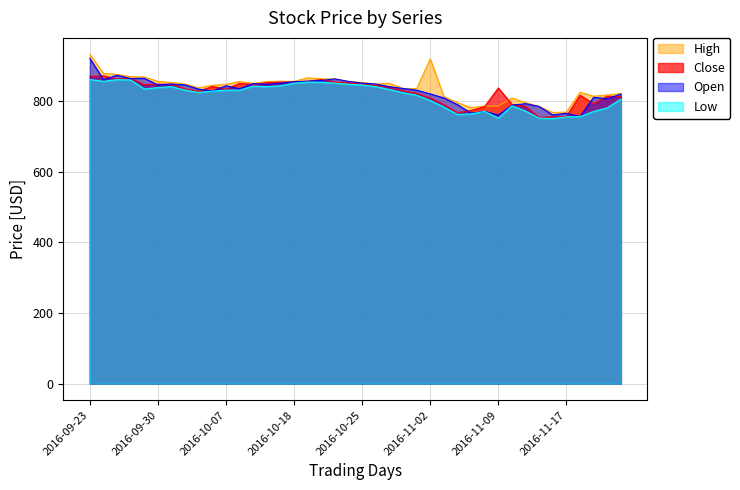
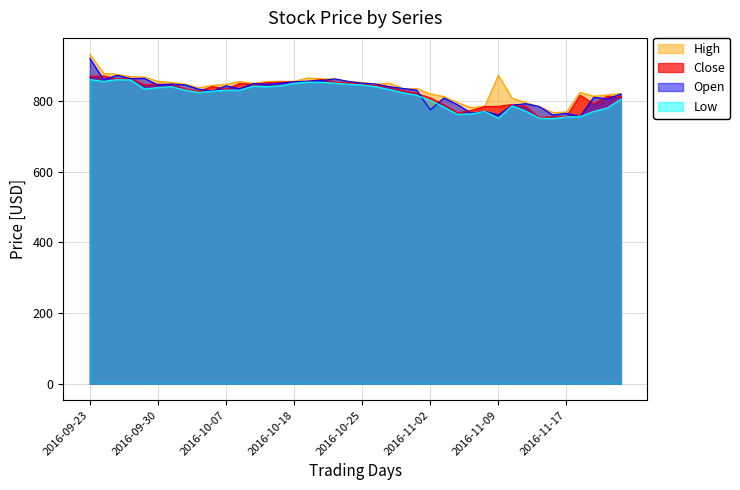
  {
    "High": {
      "2016-09-23": 930,
      "2016-09-30": 850,
-     "2016-11-02": 920,
-     "2016-11-09": 790
+     "2016-11-02": 820,
+     "2016-11-09": 870
    },
    "Close": {
      "2016-09-23": 870,
-     "2016-11-09": 840
+     "2016-11-09": 780
    },
    "Open": {
      "2016-09-23": 920,
-     "2016-11-02": 820,
+     "2016-11-02": 770,
      "2016-11-09": 760
    },
    "Low": {
      "2016-09-23": 860,
      "2016-09-30": 840,
      "2016-11-09": 750
    }
  }
